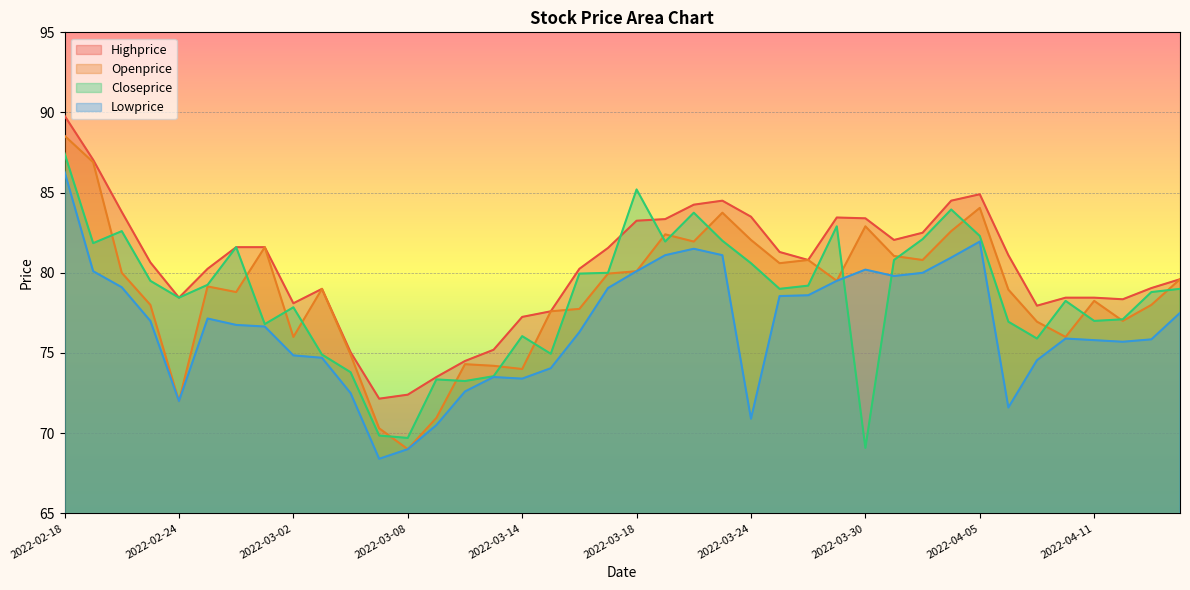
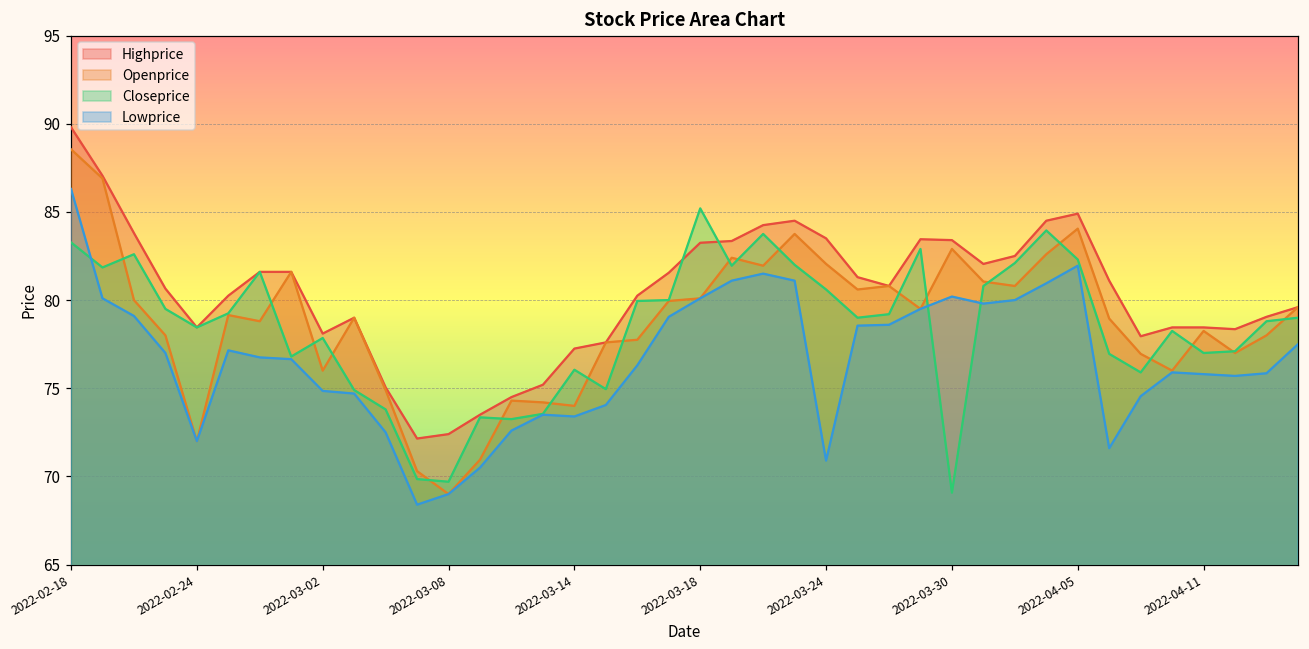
  {
    "Closeprice": {
-     "2022-02-18": 87.5,
+     "2022-02-18": 83.3,
      "2022-03-02": 77.9,
      "2022-03-08": 69.7,
      "2022-03-14": 76.1,
      "2022-03-18": 85.2,
      "2022-03-24": 80.6,
      "2022-03-30": 69.1,
      "2022-04-05": 82.3,
      "2022-04-11": 77.0
    },
    "Lowprice": {
      "2022-02-18": 86.3,
      "2022-03-02": 74.9,
      "2022-03-14": 73.4,
      "2022-03-24": 70.9,
      "2022-03-30": 80.2,
      "2022-04-05": 82.0,
      "2022-04-11": 75.8
    }
  }
